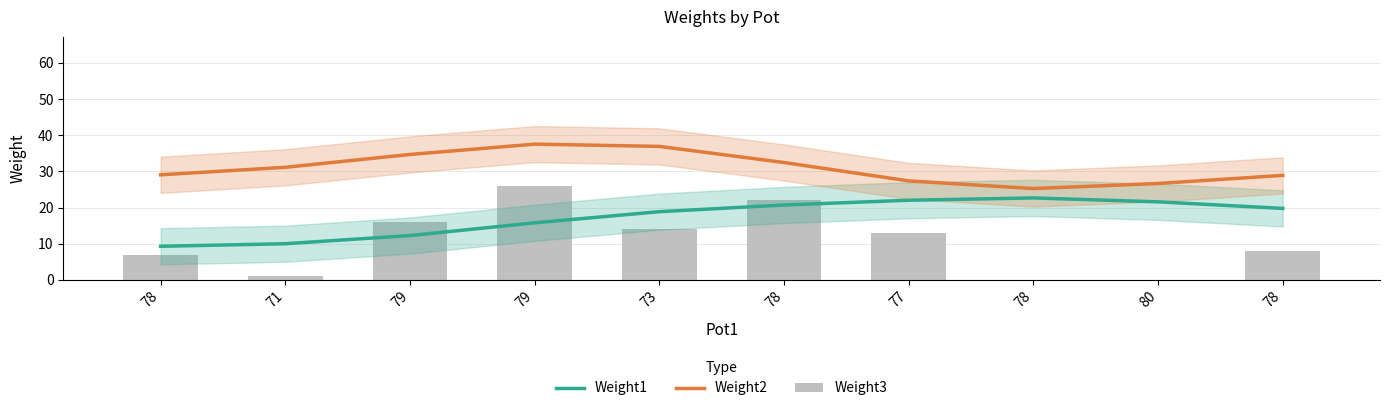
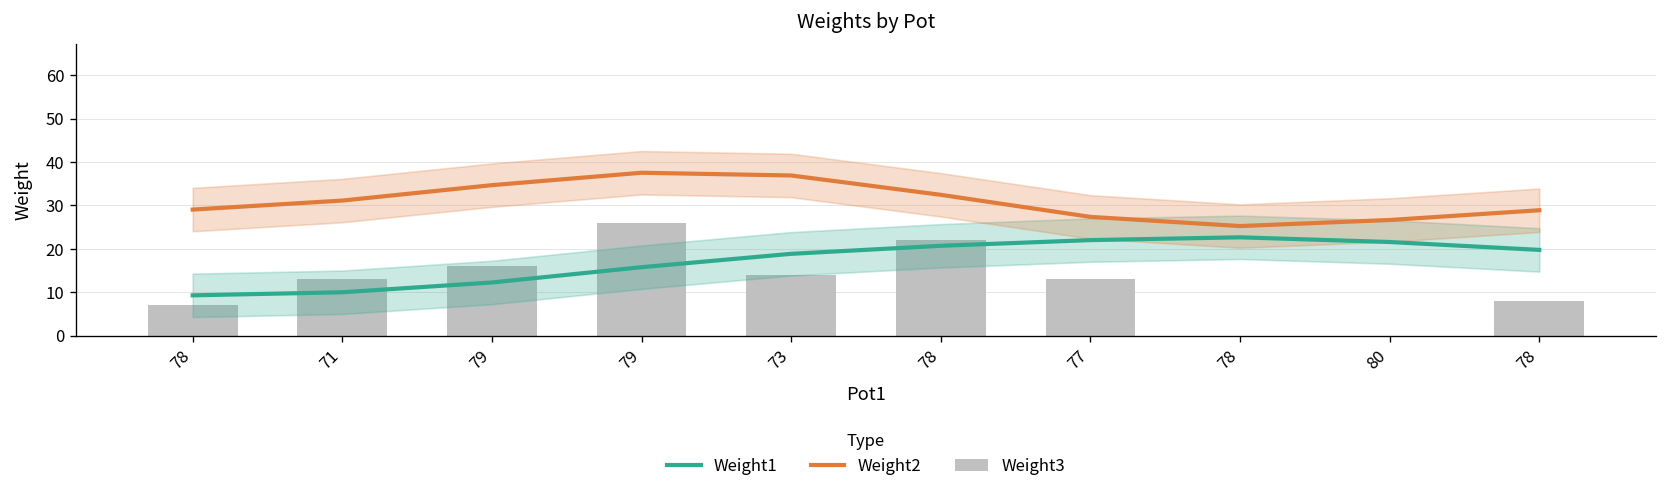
  {
    "Weight3": {
-     "71": 1,
+     "71": 13,
      "73": 14,
      "77": 13
    }
  }
